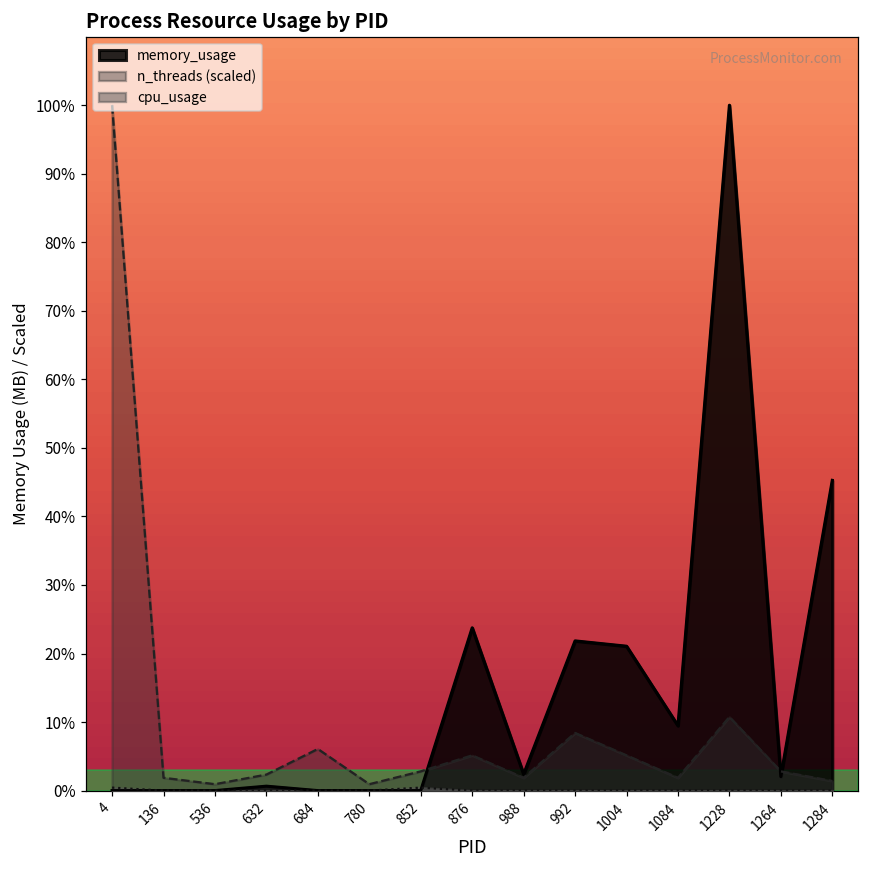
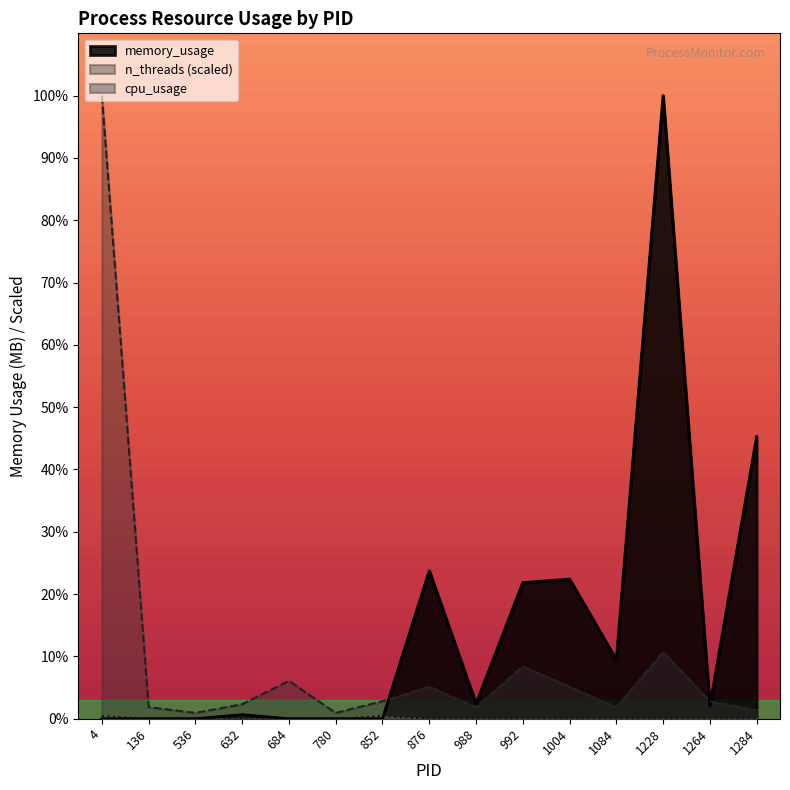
  {
    "memory_usage": {
      "876": "24%",
      "992": "22%",
-     "1004": "21%",
+     "1004": "22%",
      "1084": "9%",
      "1228": "100%",
      "1284": "45%"
    }
  }
